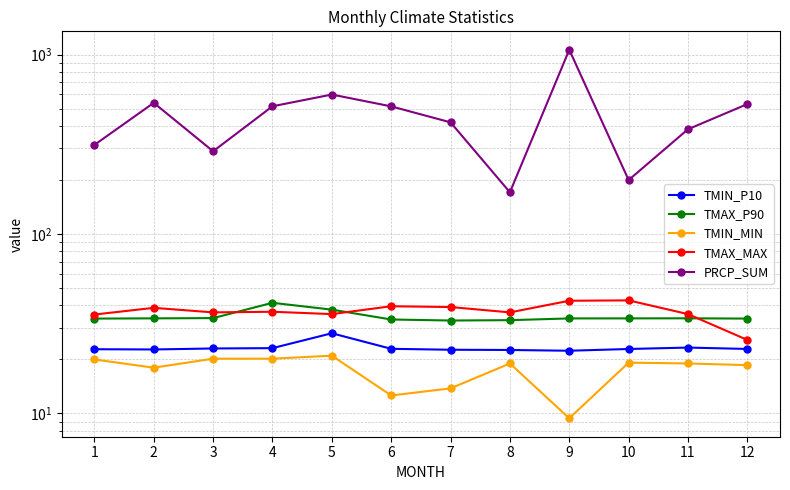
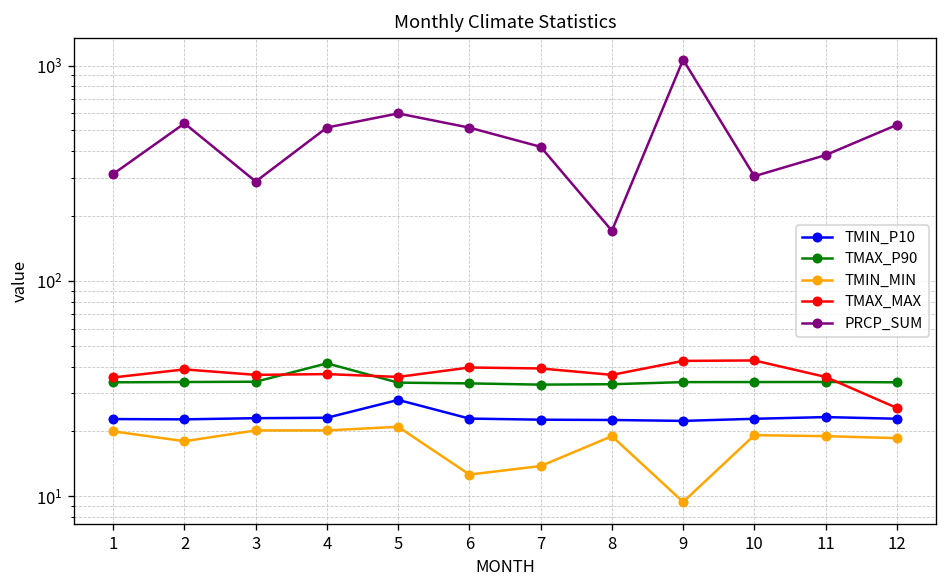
  {
    "TMIN_P10": {
      "1": 23,
      "2": 23,
      "3": 23,
      "4": 23,
      "5": 28,
      "6": 23,
      "7": 23,
      "8": 23,
      "9": 22,
      "10": 23,
      "11": 23,
      "12": 23
    },
    "TMAX_P90": {
      "1": 34,
      "2": 34,
      "3": 34,
      "4": 41,
-     "5": 38,
+     "5": 34,
      "6": 33,
      "7": 33,
      "8": 33,
      "9": 34,
      "10": 34,
      "11": 34,
      "12": 34
    },
    "TMIN_MIN": {
      "1": 20,
      "2": 18,
      "3": 20,
      "4": 20,
      "5": 21,
      "6": 13,
      "7": 14,
      "8": 19,
      "9": 9,
      "10": 19,
      "11": 19,
      "12": 19
    },
    "TMAX_MAX": {
      "1": 36,
      "2": 39,
      "3": 37,
      "4": 37,
      "5": 36,
      "6": 40,
      "7": 39,
      "8": 37,
      "9": 43,
      "10": 43,
      "11": 36,
      "12": 26
    },
    "PRCP_SUM": {
      "1": 310,
      "2": 540,
      "3": 290,
      "4": 520,
      "5": 600,
      "6": 520,
      "7": 420,
      "8": 170,
      "9": 1100,
-     "10": 200,
+     "10": 310,
      "11": 380,
      "12": 530
    }
  }
